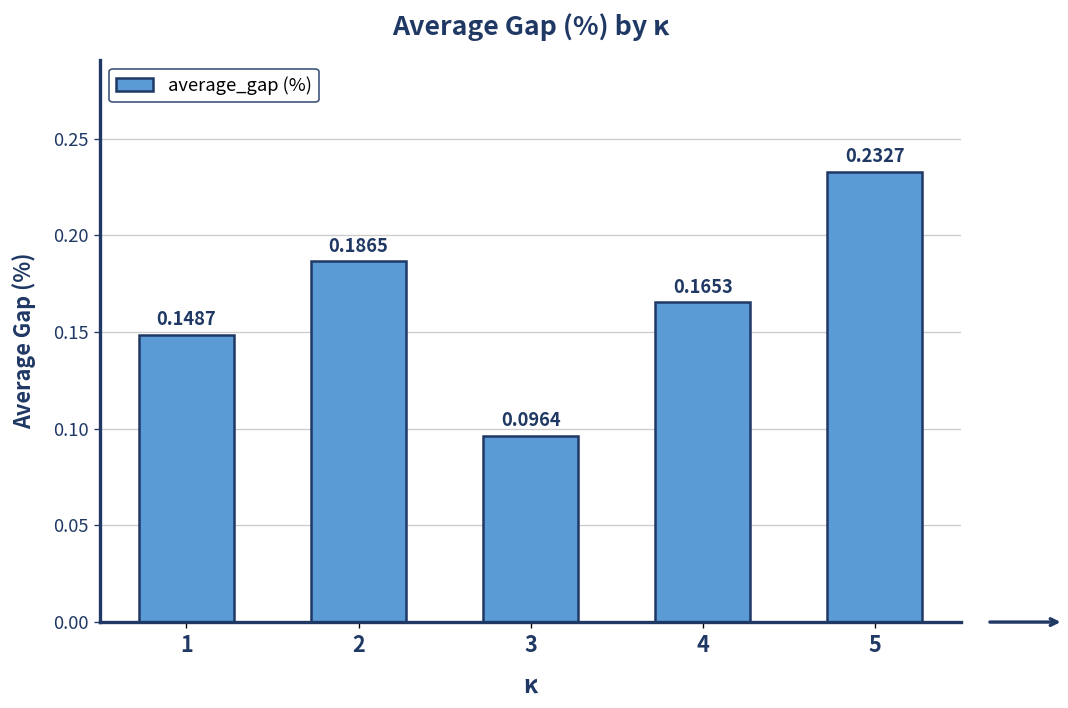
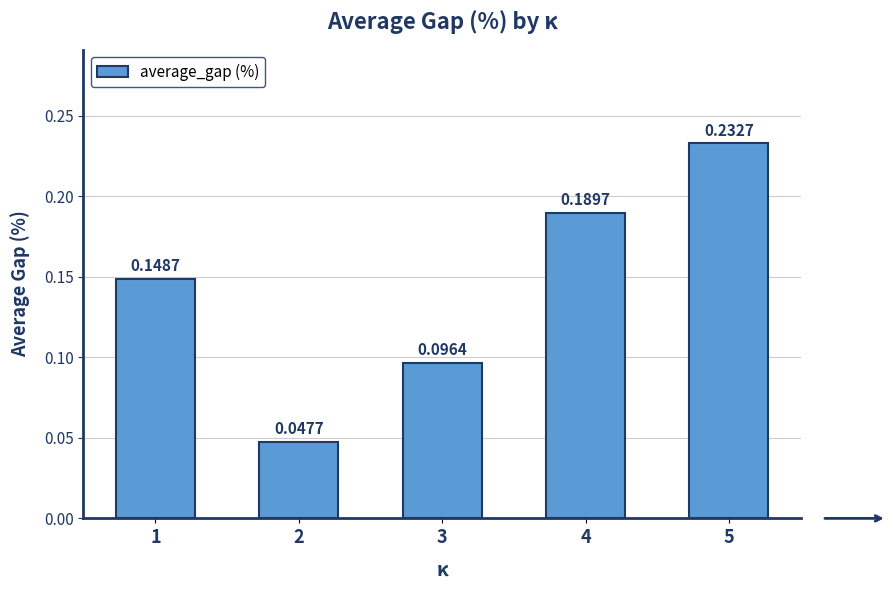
  {
    "1": 0.1487,
-   "2": 0.1865,
+   "2": 0.0477,
    "3": 0.0964,
-   "4": 0.1653,
+   "4": 0.1897,
    "5": 0.2327
  }
